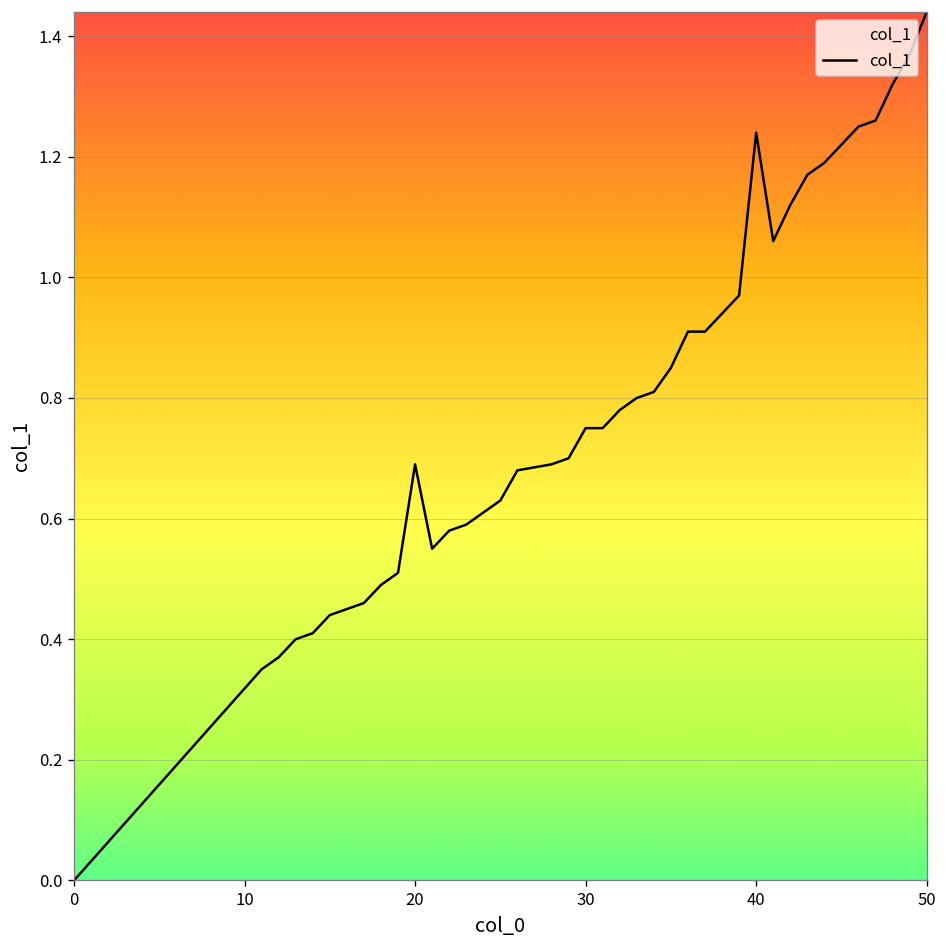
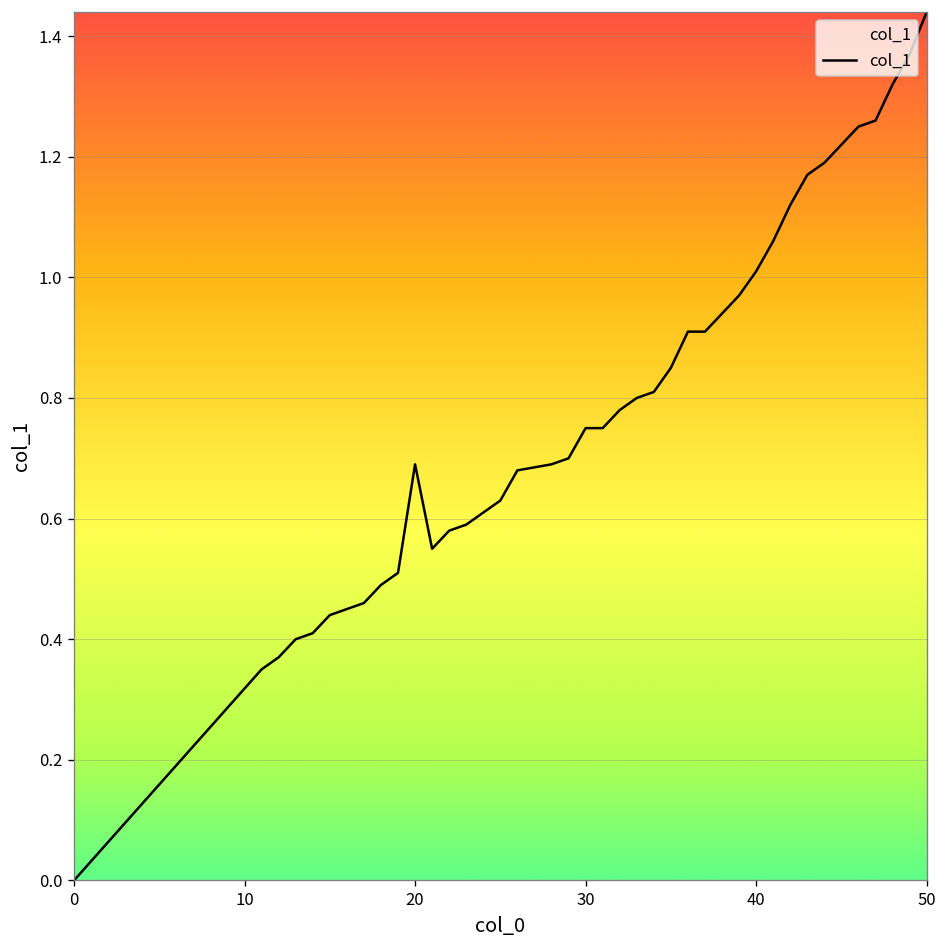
  {
    "0": 0.00,
    "20": 0.69,
    "30": 0.75,
-   "40": 1.24,
+   "40": 1.01,
    "50": 1.44
  }
